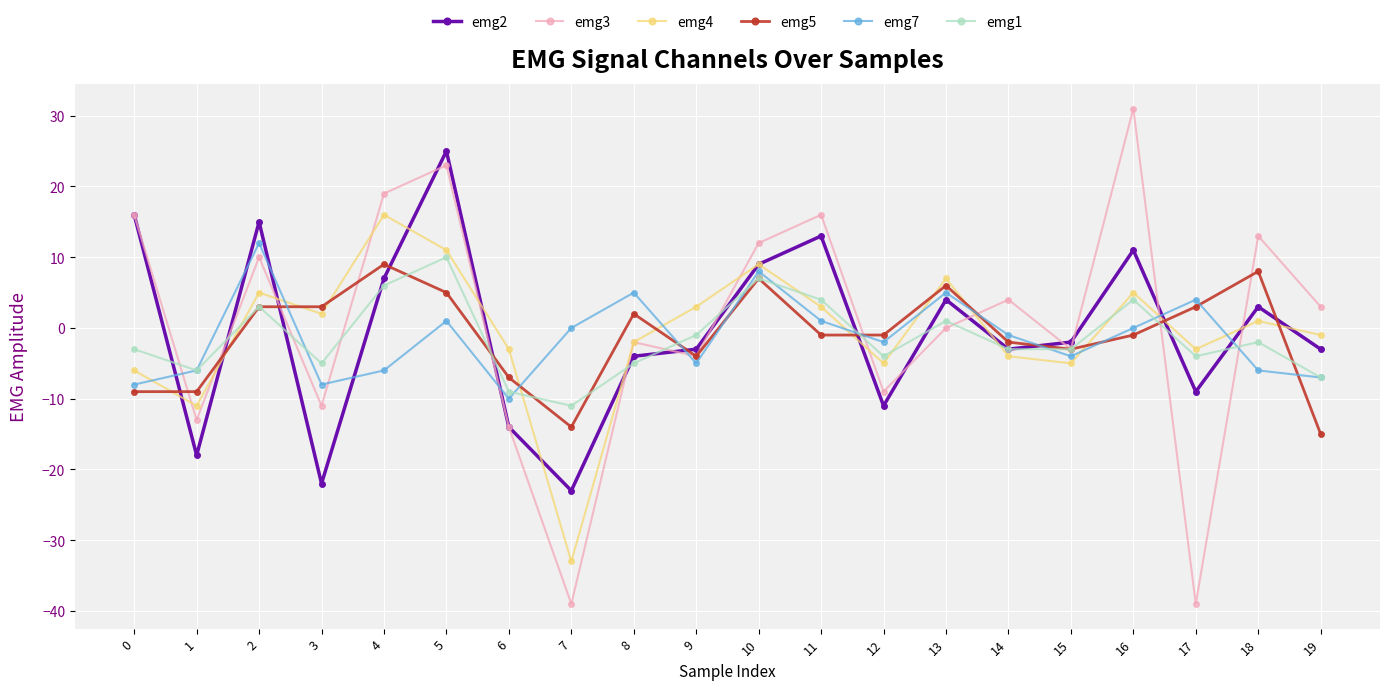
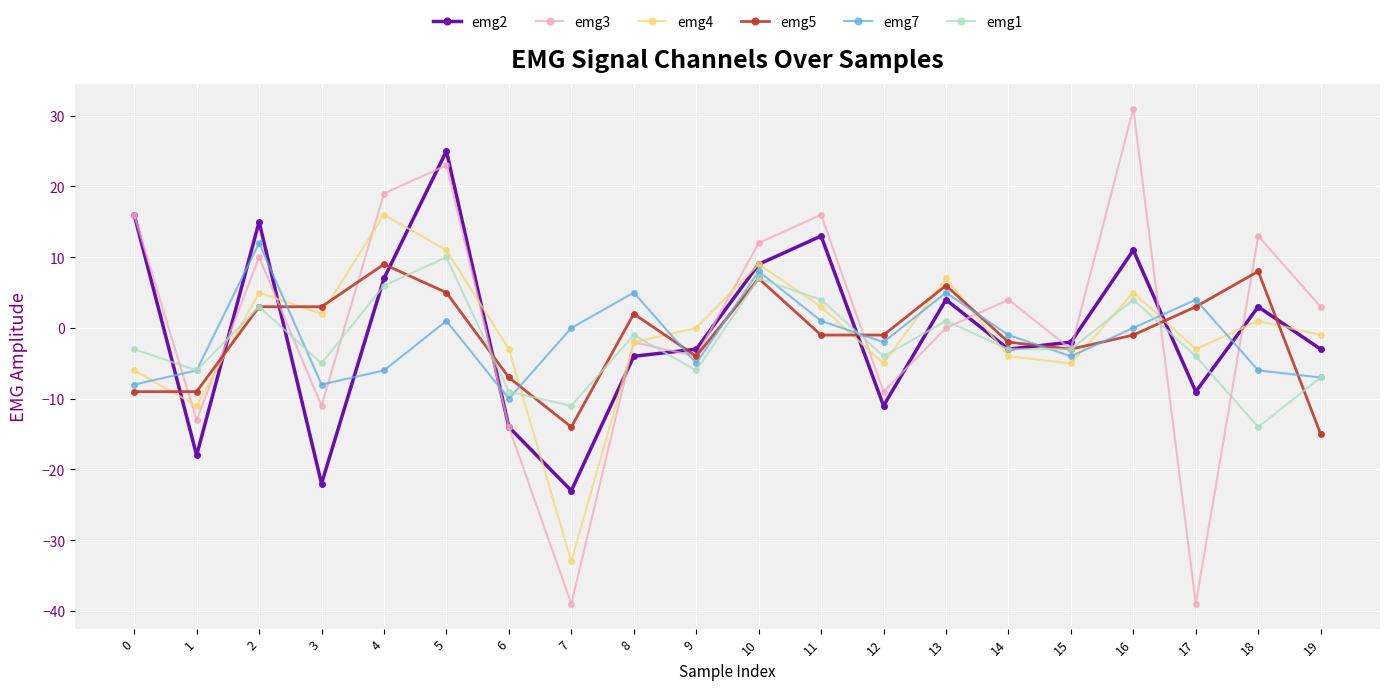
  {
    "emg2": {
      "1": -18,
      "2": 15,
      "3": -22,
      "4": 7,
      "5": 25,
      "7": -23,
      "8": -4,
      "9": -3,
      "11": 13,
      "12": -11,
      "13": 4,
      "15": -2,
      "16": 11,
      "17": -9,
      "18": 3,
      "19": -3
    },
    "emg3": {
      "1": -13,
      "2": 10,
      "3": -11,
      "4": 19,
      "5": 23,
      "7": -39,
      "10": 12,
      "11": 16,
      "12": -9,
      "13": 0,
      "14": 4,
      "16": 31,
      "17": -39,
      "18": 13,
      "19": 3
    },
    "emg4": {
      "0": -6,
      "1": -11,
      "2": 5,
      "3": 2,
      "4": 16,
      "5": 11,
      "6": -3,
      "7": -33,
-     "9": 3,
+     "9": 0,
      "11": 3,
      "12": -5,
      "13": 7,
      "14": -4,
      "15": -5,
      "16": 5,
      "17": -3,
      "18": 1,
      "19": -1
    },
    "emg5": {
      "0": -9,
      "1": -9,
      "3": 3,
      "4": 9,
      "5": 5,
      "6": -7,
      "7": -14,
      "8": 2,
      "11": -1,
      "12": -1,
      "13": 6,
      "14": -2,
      "16": -1,
      "17": 3,
      "18": 8,
      "19": -15
    },
    "emg7": {
      "0": -8,
      "2": 12,
      "3": -8,
      "4": -6,
      "5": 1,
      "6": -10,
      "7": 0,
      "8": 5,
      "9": -5,
      "10": 8,
      "11": 1,
      "12": -2,
      "13": 5,
      "14": -1,
      "15": -4,
      "16": 0,
      "17": 4,
      "18": -6
    },
    "emg1": {
      "0": -3,
      "3": -5,
      "4": 6,
      "5": 10,
      "6": -9,
      "7": -11,
-     "8": -5,
-     "9": -1,
+     "8": -1,
+     "9": -6,
      "11": 4,
      "12": -4,
      "13": 1,
      "16": 4,
      "17": -4,
-     "18": -2
+     "18": -14
    }
  }
